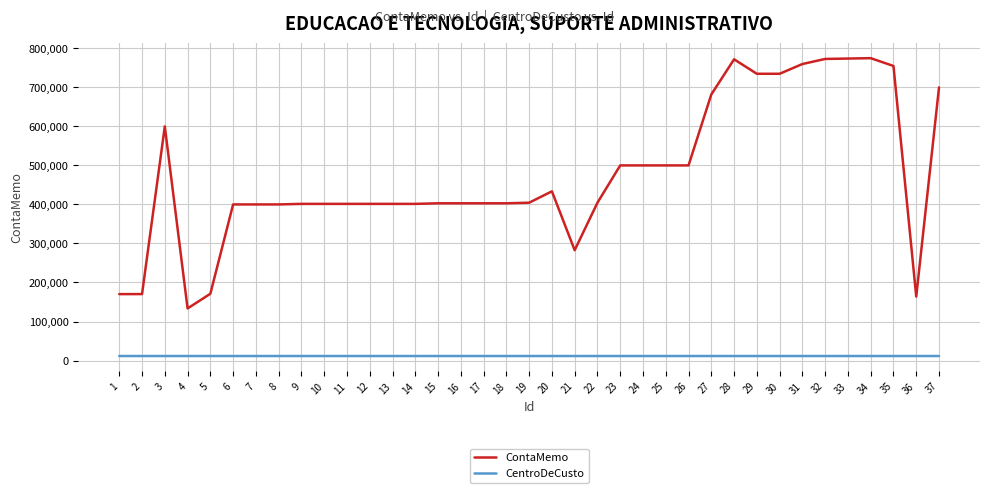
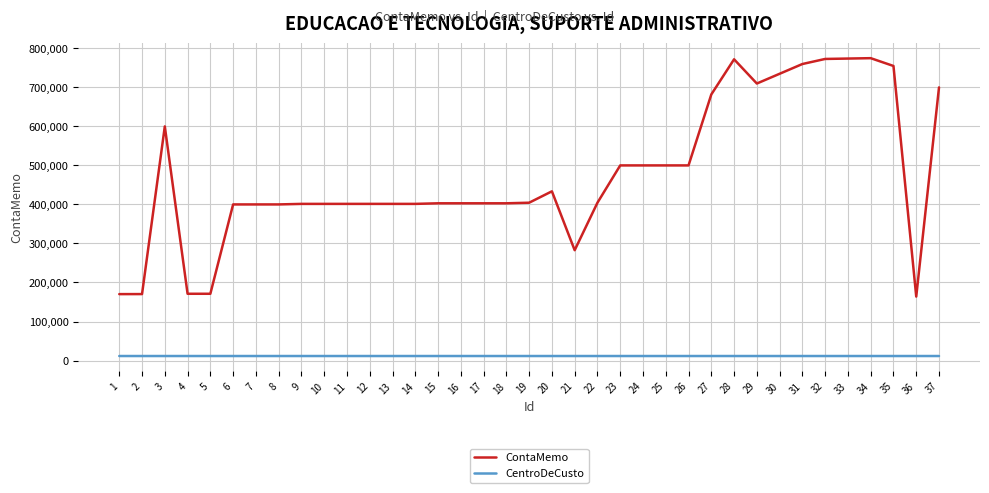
  {
    "ContaMemo": {
      "1": "170,000",
      "2": "170,000",
      "3": "600,000",
-     "4": "130,000",
+     "4": "170,000",
      "5": "170,000",
      "6": "400,000",
      "7": "400,000",
      "8": "400,000",
      "9": "400,000",
      "10": "400,000",
      "11": "400,000",
      "12": "400,000",
      "13": "400,000",
      "14": "400,000",
      "15": "400,000",
      "16": "400,000",
      "17": "400,000",
      "18": "400,000",
      "19": "400,000",
      "20": "430,000",
      "21": "280,000",
      "22": "400,000",
      "23": "500,000",
      "24": "500,000",
      "25": "500,000",
      "26": "500,000",
      "27": "680,000",
      "28": "770,000",
-     "29": "730,000",
+     "29": "710,000",
      "30": "740,000",
      "31": "760,000",
      "32": "770,000",
      "33": "770,000",
      "34": "780,000",
      "35": "760,000",
      "36": "160,000",
      "37": "700,000"
    },
    "CentroDeCusto": {
      "1": "10,000",
      "2": "10,000",
      "3": "10,000",
      "4": "10,000",
      "5": "10,000",
      "6": "10,000",
      "7": "10,000",
      "8": "10,000",
      "9": "10,000",
      "10": "10,000",
      "11": "10,000",
      "12": "10,000",
      "13": "10,000",
      "14": "10,000",
      "15": "10,000",
      "16": "10,000",
      "17": "10,000",
      "18": "10,000",
      "19": "10,000",
      "20": "10,000",
      "21": "10,000",
      "22": "10,000",
      "23": "10,000",
      "24": "10,000",
      "25": "10,000",
      "26": "10,000",
      "27": "10,000",
      "28": "10,000",
      "29": "10,000",
      "30": "10,000",
      "31": "10,000",
      "32": "10,000",
      "33": "10,000",
      "34": "10,000",
      "35": "10,000",
      "36": "10,000",
      "37": "10,000"
    }
  }
